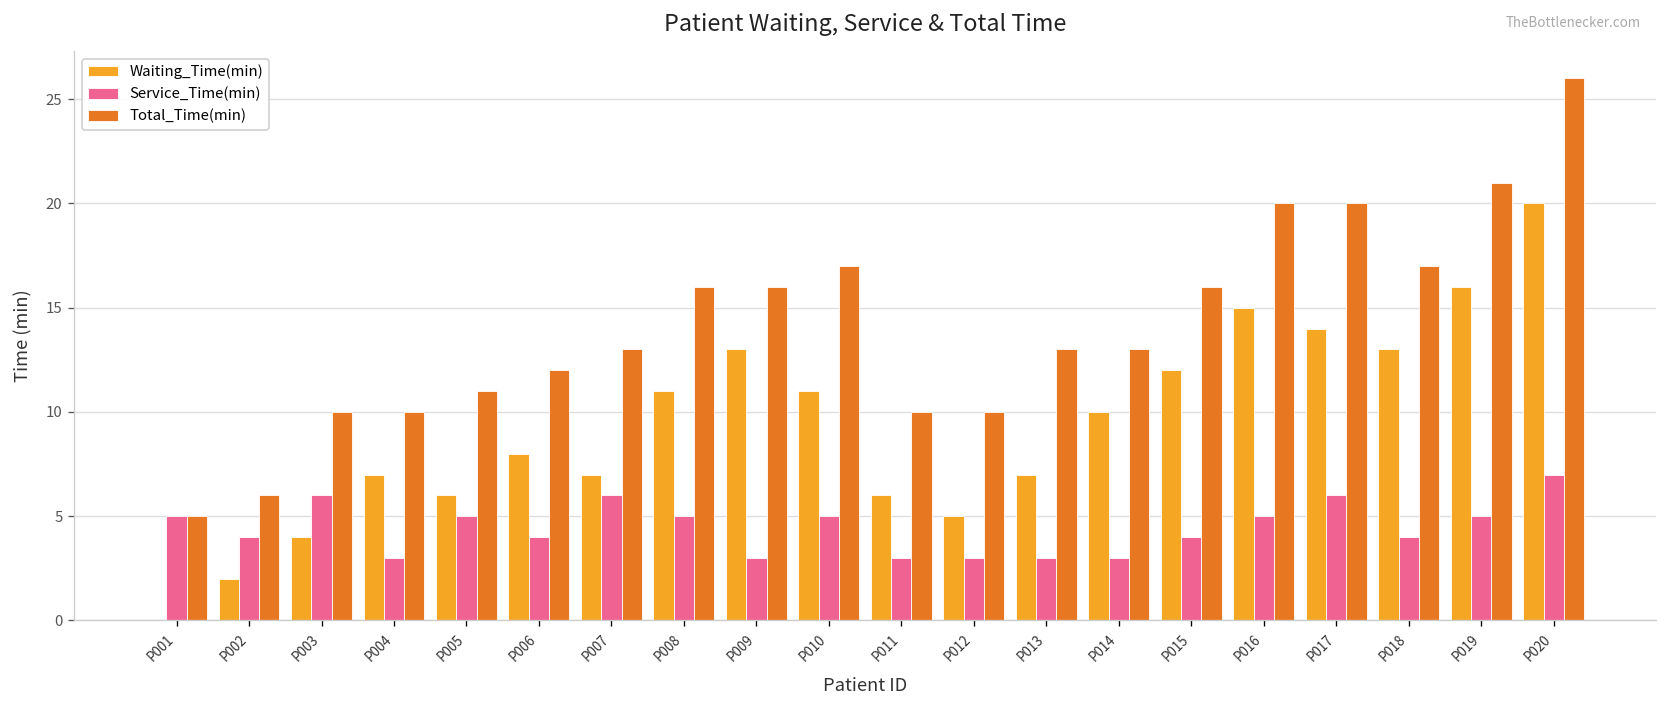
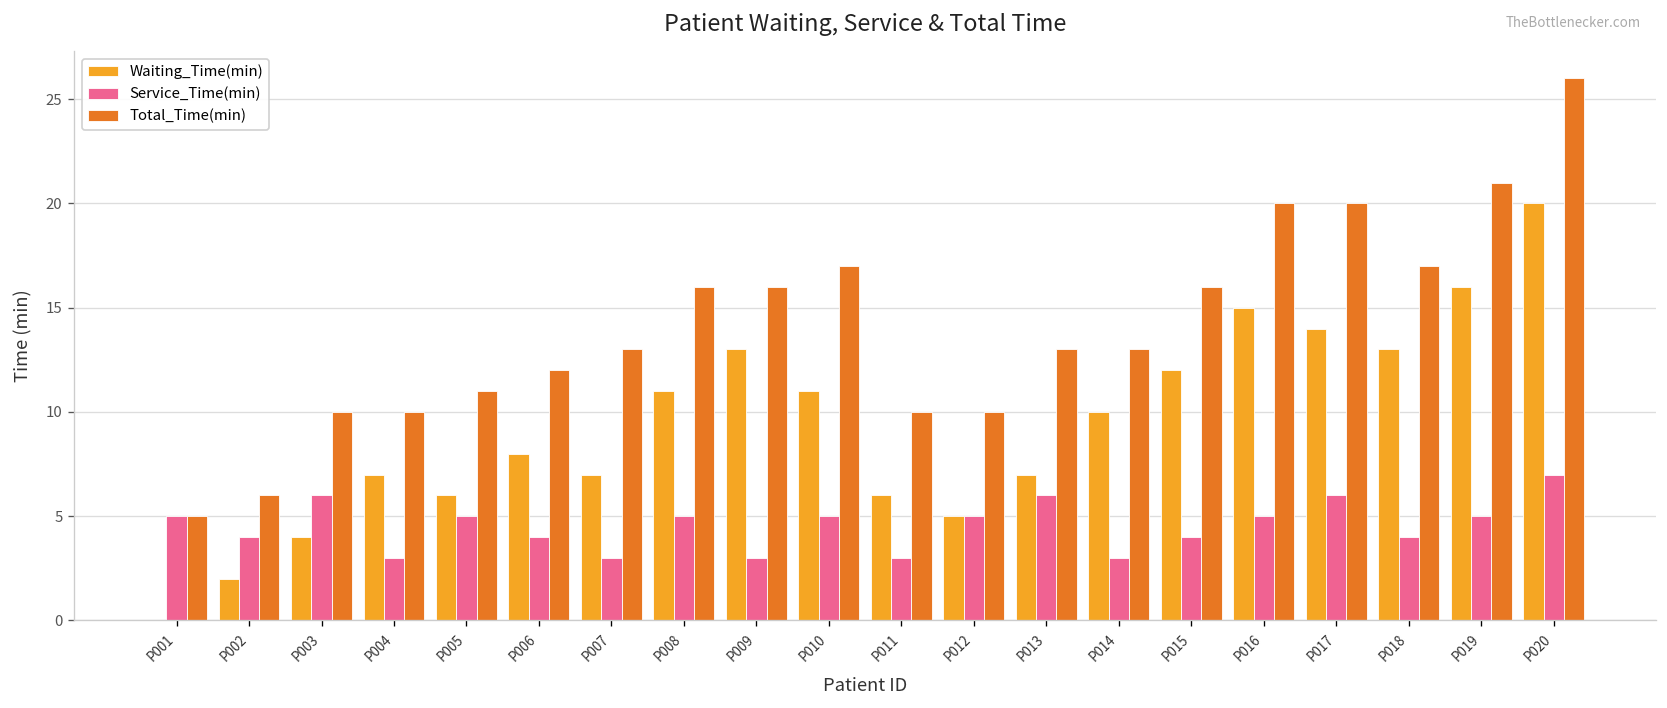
  {
    "Service_Time(min)": {
      "P001": 5,
      "P002": 4,
      "P003": 6,
      "P004": 3,
      "P005": 5,
      "P006": 4,
-     "P007": 6,
+     "P007": 3,
      "P008": 5,
      "P009": 3,
      "P010": 5,
      "P011": 3,
-     "P012": 3,
-     "P013": 3,
+     "P012": 5,
+     "P013": 6,
      "P014": 3,
      "P015": 4,
      "P016": 5,
      "P017": 6,
      "P018": 4,
      "P019": 5,
      "P020": 7
    }
  }
